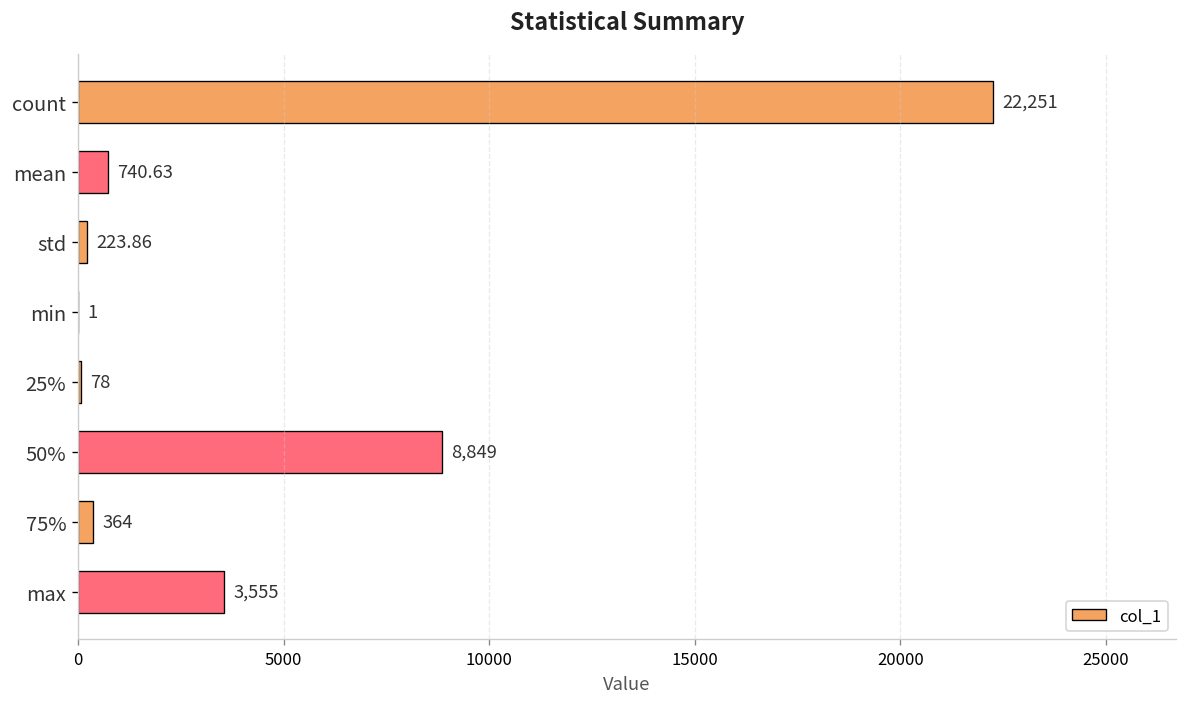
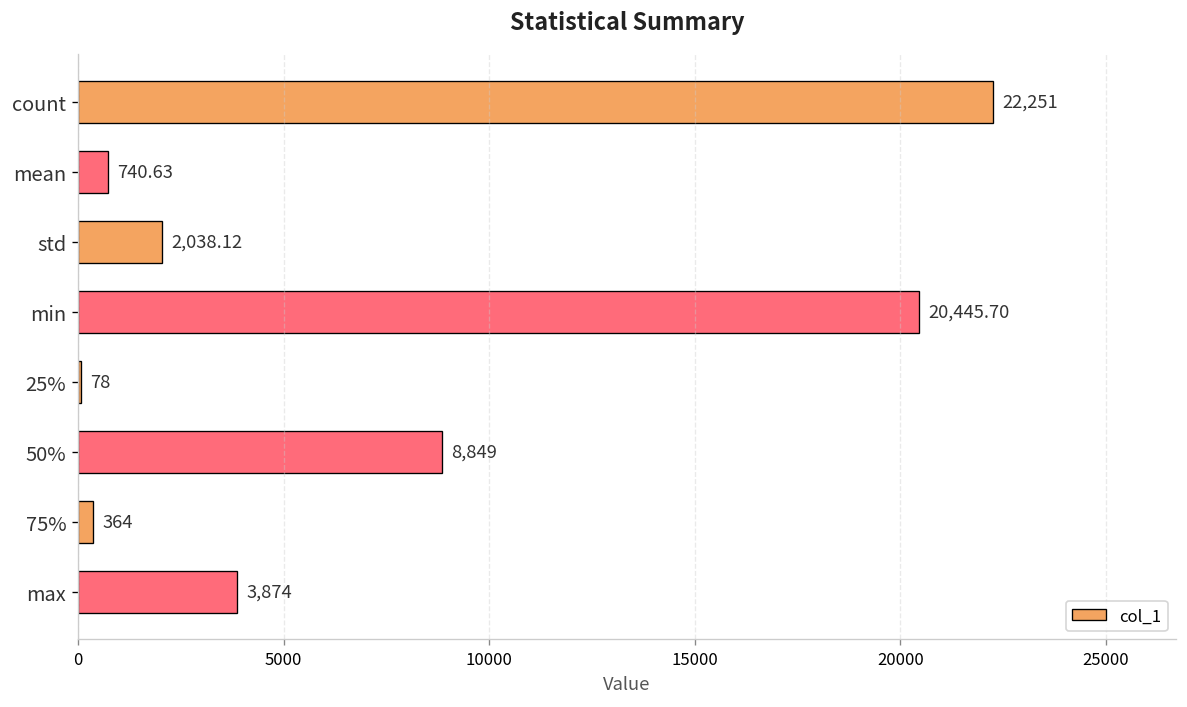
  {
    "count": "22,251",
    "mean": "740.63",
-   "std": "223.86",
-   "min": "1",
+   "std": "2,038.12",
+   "min": "20,445.70",
    "25%": "78",
    "50%": "8,849",
    "75%": "364",
-   "max": "3,555"
+   "max": "3,874"
  }
